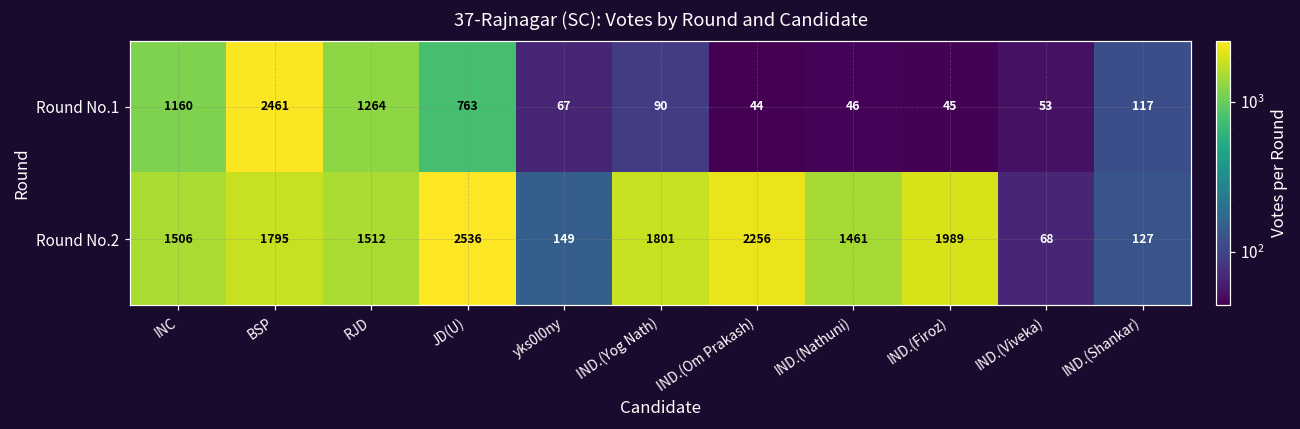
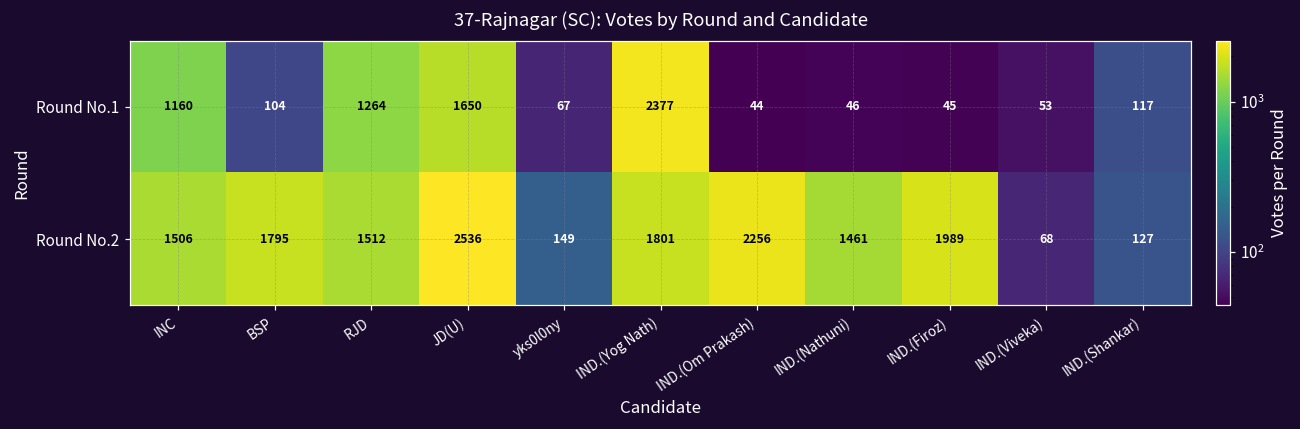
  {
    "Round No.1": {
      "INC": 1160,
-     "BSP": 2461,
+     "BSP": 104,
      "RJD": 1264,
-     "JD(U)": 763,
+     "JD(U)": 1650,
      "yks0l0ny": 67,
-     "IND.(Yog Nath)": 90,
+     "IND.(Yog Nath)": 2377,
      "IND.(Om Prakash)": 44,
      "IND.(Nathuni)": 46,
      "IND.(Firoz)": 45,
      "IND.(Viveka)": 53,
      "IND.(Shankar)": 117
    },
    "Round No.2": {
      "INC": 1506,
      "BSP": 1795,
      "RJD": 1512,
      "JD(U)": 2536,
      "yks0l0ny": 149,
      "IND.(Yog Nath)": 1801,
      "IND.(Om Prakash)": 2256,
      "IND.(Nathuni)": 1461,
      "IND.(Firoz)": 1989,
      "IND.(Viveka)": 68,
      "IND.(Shankar)": 127
    }
  }
